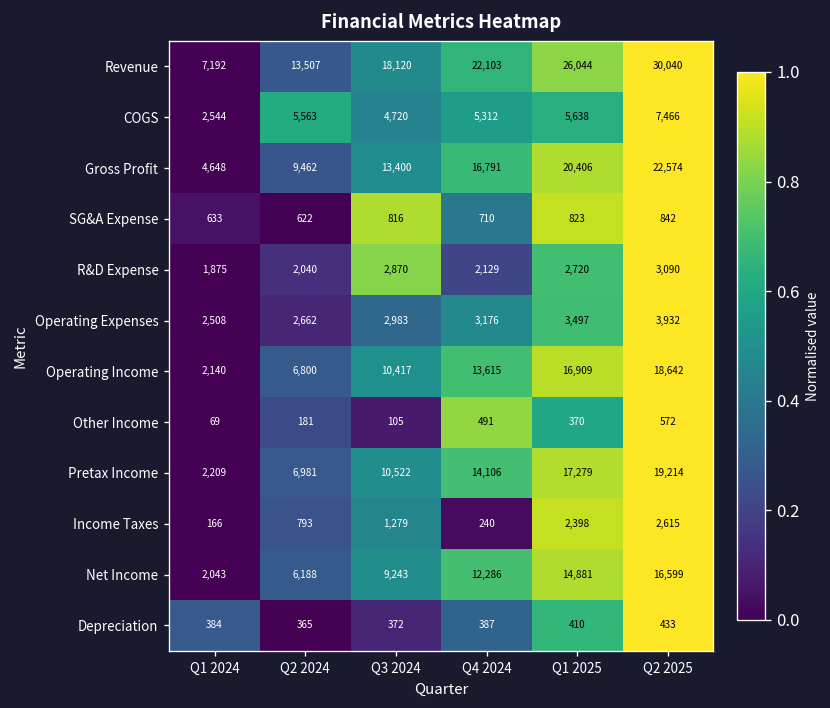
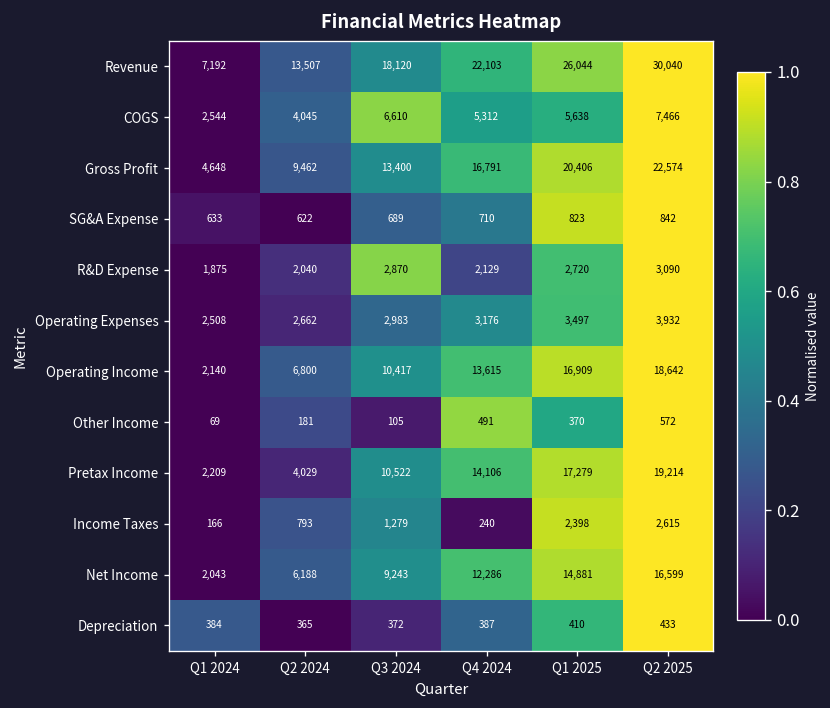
  {
    "Revenue": {
      "Q1 2024": "7,192",
      "Q2 2024": "13,507",
      "Q3 2024": "18,120",
      "Q4 2024": "22,103",
      "Q1 2025": "26,044",
      "Q2 2025": "30,040"
    },
    "COGS": {
      "Q1 2024": "2,544",
-     "Q2 2024": "5,563",
-     "Q3 2024": "4,720",
+     "Q2 2024": "4,045",
+     "Q3 2024": "6,610",
      "Q4 2024": "5,312",
      "Q1 2025": "5,638",
      "Q2 2025": "7,466"
    },
    "Gross Profit": {
      "Q1 2024": "4,648",
      "Q2 2024": "9,462",
      "Q3 2024": "13,400",
      "Q4 2024": "16,791",
      "Q1 2025": "20,406",
      "Q2 2025": "22,574"
    },
    "SG&A Expense": {
      "Q1 2024": "633",
      "Q2 2024": "622",
-     "Q3 2024": "816",
+     "Q3 2024": "689",
      "Q4 2024": "710",
      "Q1 2025": "823",
      "Q2 2025": "842"
    },
    "R&D Expense": {
      "Q1 2024": "1,875",
      "Q2 2024": "2,040",
      "Q3 2024": "2,870",
      "Q4 2024": "2,129",
      "Q1 2025": "2,720",
      "Q2 2025": "3,090"
    },
    "Operating Expenses": {
      "Q1 2024": "2,508",
      "Q2 2024": "2,662",
      "Q3 2024": "2,983",
      "Q4 2024": "3,176",
      "Q1 2025": "3,497",
      "Q2 2025": "3,932"
    },
    "Operating Income": {
      "Q1 2024": "2,140",
      "Q2 2024": "6,800",
      "Q3 2024": "10,417",
      "Q4 2024": "13,615",
      "Q1 2025": "16,909",
      "Q2 2025": "18,642"
    },
    "Other Income": {
      "Q1 2024": "69",
      "Q2 2024": "181",
      "Q3 2024": "105",
      "Q4 2024": "491",
      "Q1 2025": "370",
      "Q2 2025": "572"
    },
    "Pretax Income": {
      "Q1 2024": "2,209",
-     "Q2 2024": "6,981",
+     "Q2 2024": "4,029",
      "Q3 2024": "10,522",
      "Q4 2024": "14,106",
      "Q1 2025": "17,279",
      "Q2 2025": "19,214"
    },
    "Income Taxes": {
      "Q1 2024": "166",
      "Q2 2024": "793",
      "Q3 2024": "1,279",
      "Q4 2024": "240",
      "Q1 2025": "2,398",
      "Q2 2025": "2,615"
    },
    "Net Income": {
      "Q1 2024": "2,043",
      "Q2 2024": "6,188",
      "Q3 2024": "9,243",
      "Q4 2024": "12,286",
      "Q1 2025": "14,881",
      "Q2 2025": "16,599"
    },
    "Depreciation": {
      "Q1 2024": "384",
      "Q2 2024": "365",
      "Q3 2024": "372",
      "Q4 2024": "387",
      "Q1 2025": "410",
      "Q2 2025": "433"
    }
  }
